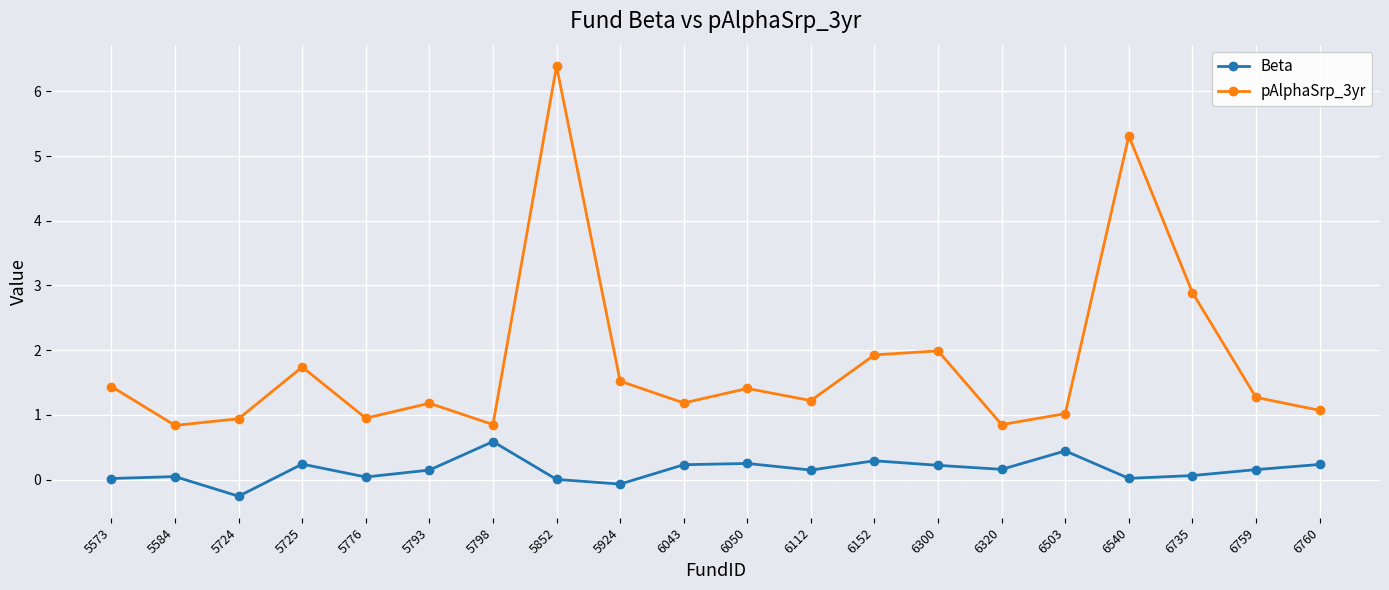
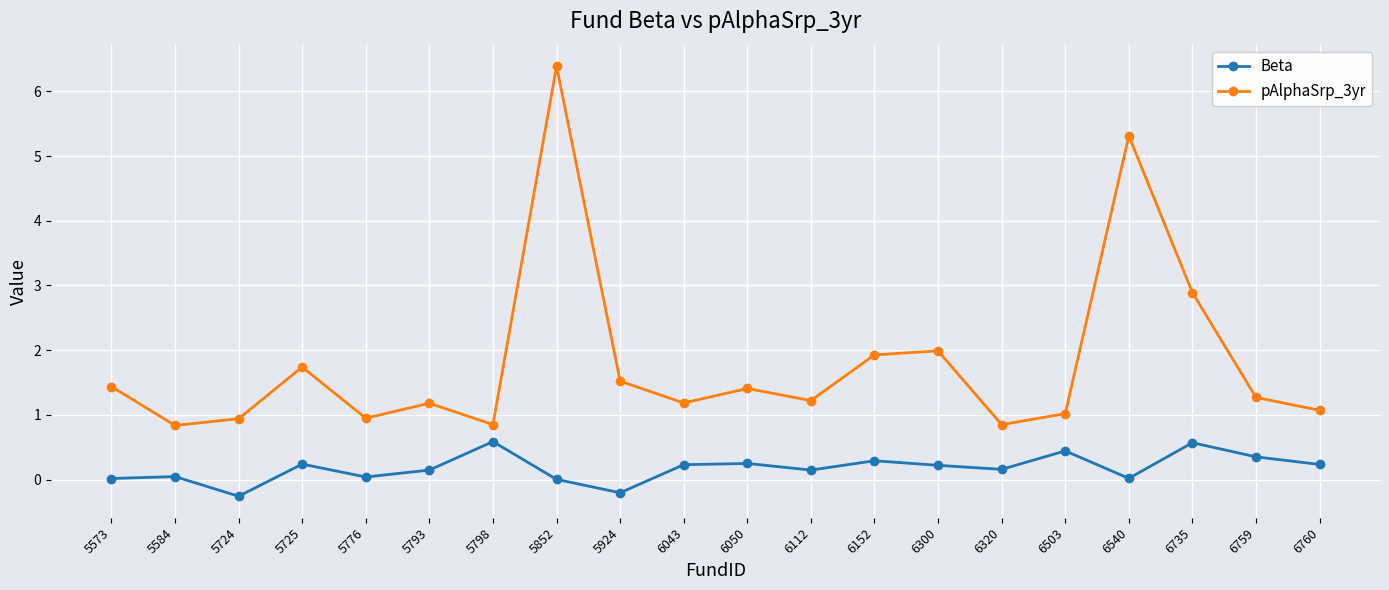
  {
    "Beta": {
      "5573": 0.0,
      "5584": 0.0,
      "5724": -0.3,
      "5725": 0.2,
      "5776": 0.0,
      "5793": 0.1,
      "5798": 0.6,
      "5852": 0.0,
-     "5924": -0.1,
+     "5924": -0.2,
      "6043": 0.2,
      "6050": 0.2,
      "6112": 0.1,
      "6152": 0.3,
      "6300": 0.2,
      "6320": 0.2,
      "6503": 0.4,
      "6540": 0.0,
-     "6735": 0.1,
-     "6759": 0.2,
+     "6735": 0.6,
+     "6759": 0.4,
      "6760": 0.2
    },
    "pAlphaSrp_3yr": {
      "5573": 1.4,
      "5584": 0.8,
      "5724": 0.9,
      "5725": 1.7,
      "5776": 0.9,
      "5793": 1.2,
      "5798": 0.8,
      "5852": 6.4,
      "5924": 1.5,
      "6043": 1.2,
      "6050": 1.4,
      "6112": 1.2,
      "6152": 1.9,
      "6300": 2.0,
      "6320": 0.8,
      "6503": 1.0,
      "6540": 5.3,
      "6735": 2.9,
      "6759": 1.3,
      "6760": 1.1
    }
  }
